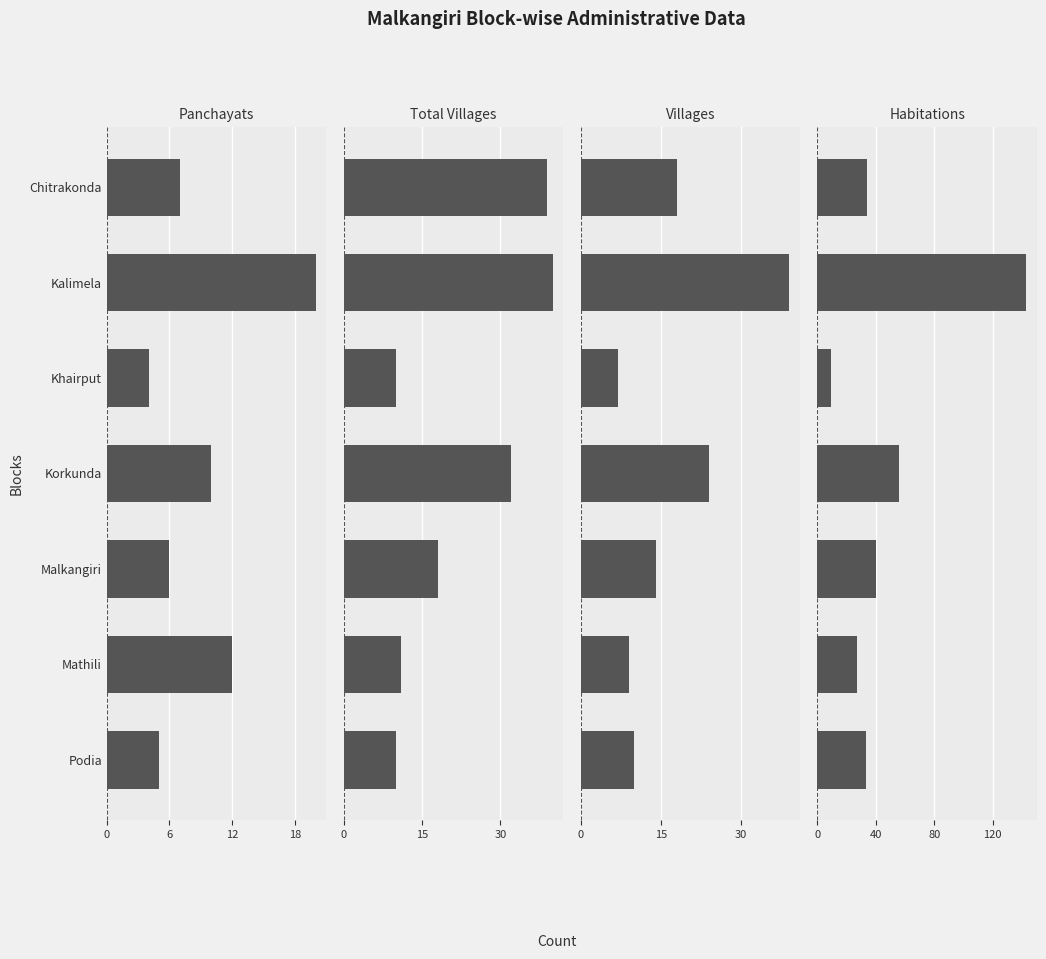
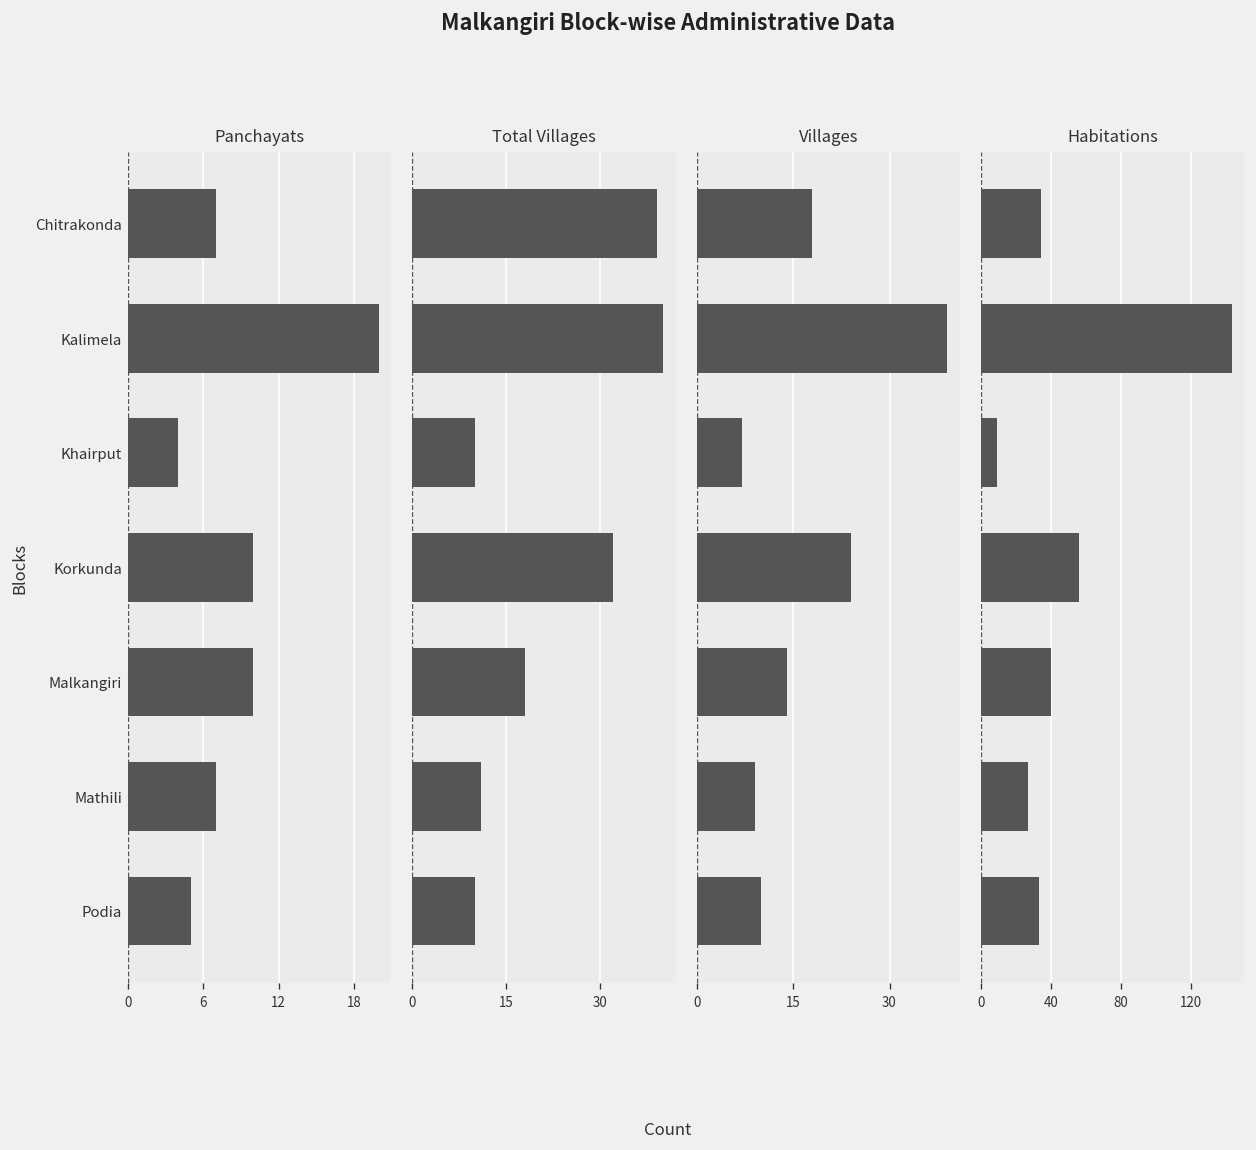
  {
    "Panchayats": {
      "Chitrakonda": 7,
      "Kalimela": 20,
      "Khairput": 4,
      "Korkunda": 10,
-     "Malkangiri": 6,
-     "Mathili": 12,
+     "Malkangiri": 10,
+     "Mathili": 7,
      "Podia": 5
    }
  }
